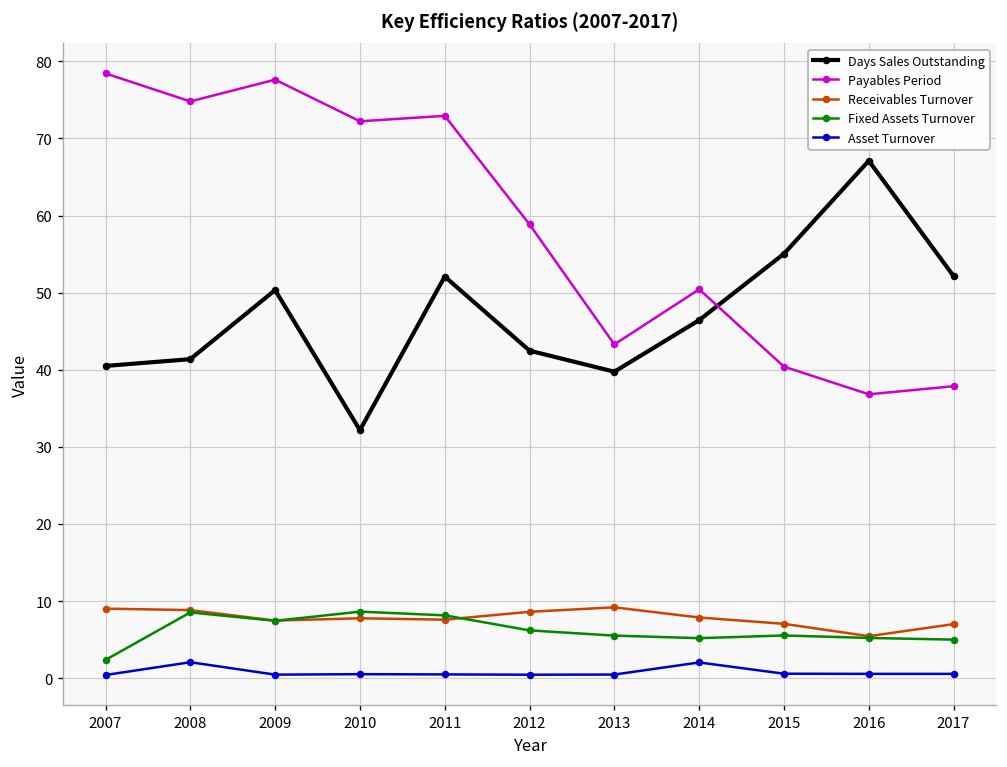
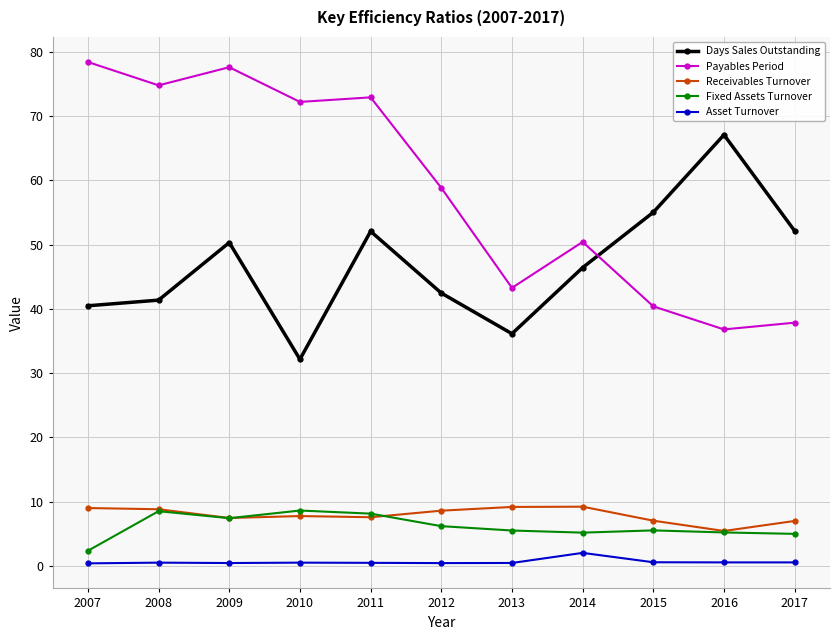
  {
    "Days Sales Outstanding": {
      "2007": 40,
      "2008": 41,
      "2009": 50,
      "2010": 32,
      "2011": 52,
      "2012": 42,
-     "2013": 40,
+     "2013": 36,
      "2014": 46,
      "2015": 55,
      "2016": 67,
      "2017": 52
    },
    "Payables Period": {
      "2007": 78,
      "2008": 75,
      "2009": 78,
      "2010": 72,
      "2011": 73,
      "2012": 59,
      "2013": 43,
      "2014": 50,
      "2015": 40,
      "2016": 37,
      "2017": 38
    },
    "Receivables Turnover": {
      "2007": 9,
      "2010": 8,
      "2011": 8,
      "2012": 9,
      "2013": 9,
-     "2014": 8,
+     "2014": 9,
      "2015": 7,
      "2017": 7
    },
    "Fixed Assets Turnover": {
      "2007": 2,
      "2010": 9,
      "2011": 8,
      "2012": 6,
      "2013": 6,
      "2014": 5,
      "2015": 6,
      "2017": 5
    },
    "Asset Turnover": {
      "2007": 0,
-     "2008": 2,
+     "2008": 1,
      "2009": 0,
      "2010": 1,
      "2011": 0,
      "2012": 0,
      "2013": 0,
      "2014": 2,
      "2015": 1,
      "2016": 1,
      "2017": 1
    }
  }
